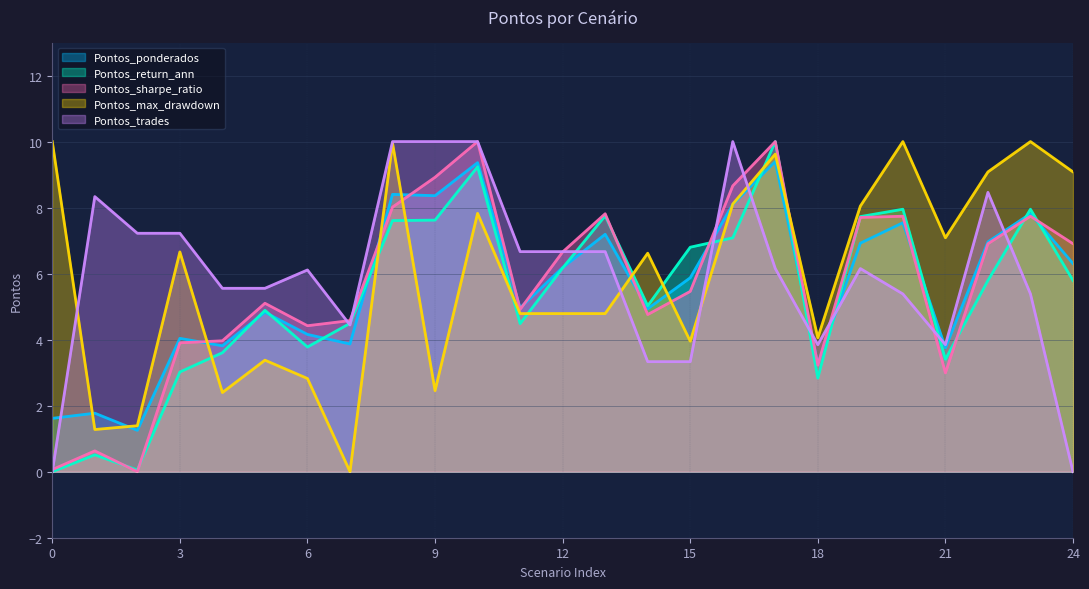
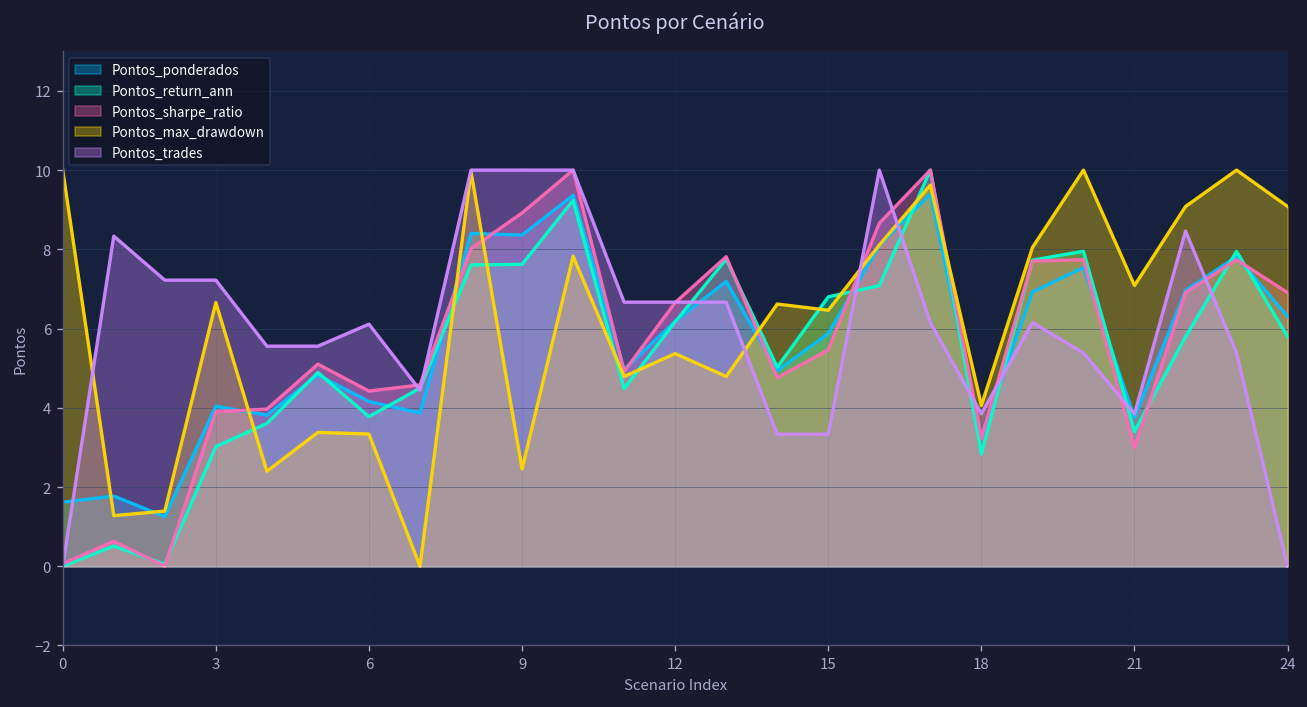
  {
    "Pontos_max_drawdown": {
      "0": 10.0,
      "3": 6.7,
-     "6": 2.8,
+     "6": 3.3,
      "9": 2.5,
-     "12": 4.8,
-     "15": 4.0,
+     "12": 5.4,
+     "15": 6.5,
      "18": 4.1,
      "21": 7.1,
      "24": 9.1
    }
  }
